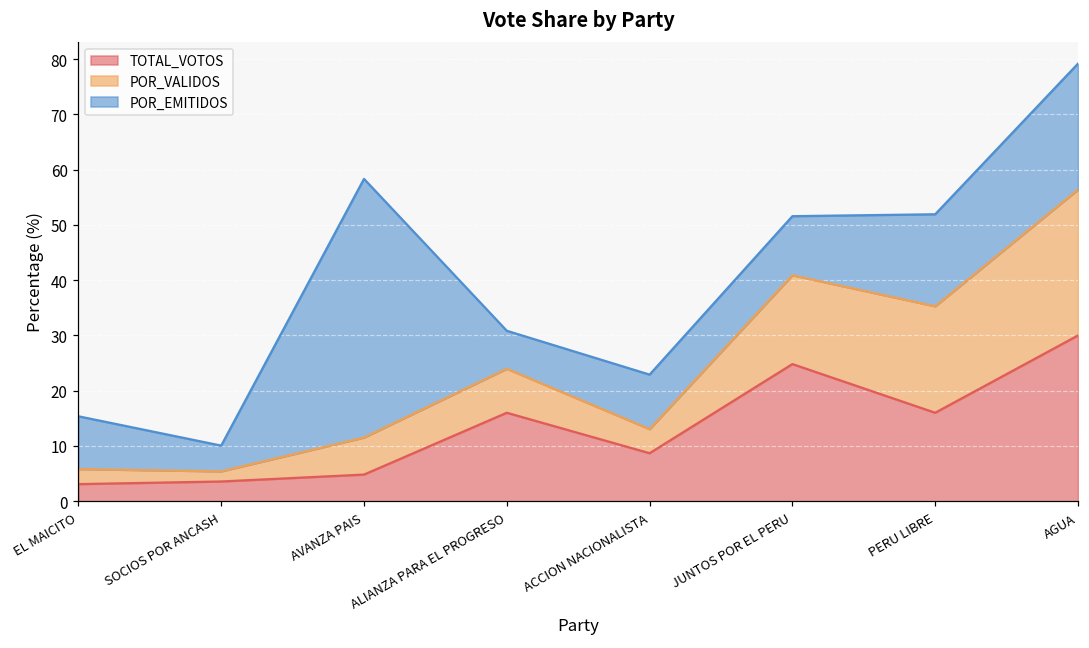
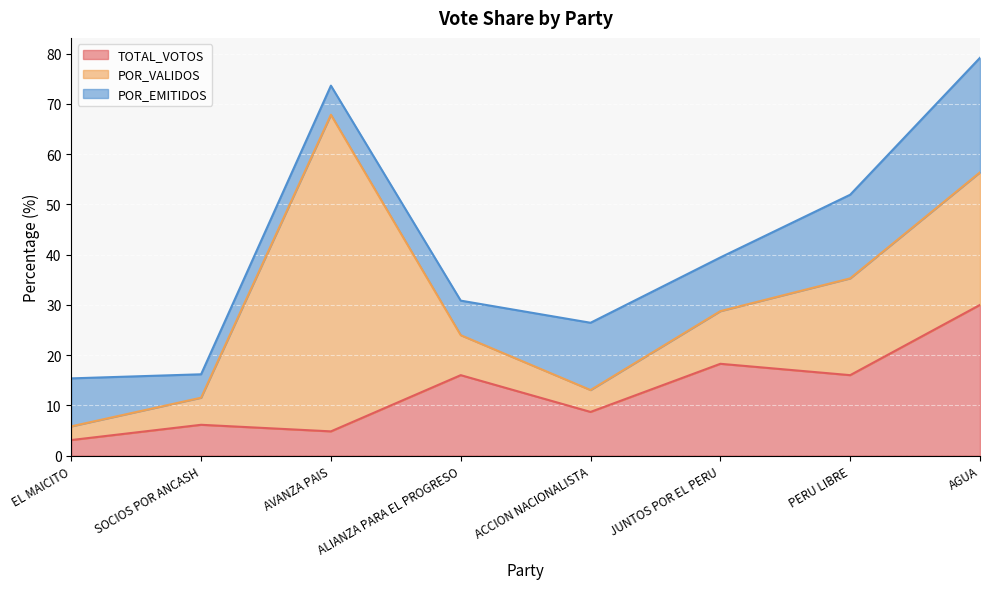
  {
    "TOTAL_VOTOS": {
      "EL MAICITO": 3,
-     "SOCIOS POR ANCASH": 4,
+     "SOCIOS POR ANCASH": 6,
      "AVANZA PAIS": 5,
      "ALIANZA PARA EL PROGRESO": 16,
      "ACCION NACIONALISTA": 9,
-     "JUNTOS POR EL PERU": 25,
+     "JUNTOS POR EL PERU": 18,
      "PERU LIBRE": 16,
      "AGUA": 30
    },
    "POR_VALIDOS": {
      "EL MAICITO": 3,
-     "SOCIOS POR ANCASH": 2,
-     "AVANZA PAIS": 7,
+     "SOCIOS POR ANCASH": 5,
+     "AVANZA PAIS": 63,
      "ALIANZA PARA EL PROGRESO": 8,
      "ACCION NACIONALISTA": 4,
-     "JUNTOS POR EL PERU": 16,
+     "JUNTOS POR EL PERU": 10,
      "PERU LIBRE": 19,
      "AGUA": 26
    },
    "POR_EMITIDOS": {
      "EL MAICITO": 10,
      "SOCIOS POR ANCASH": 5,
-     "AVANZA PAIS": 47,
+     "AVANZA PAIS": 6,
      "ALIANZA PARA EL PROGRESO": 7,
-     "ACCION NACIONALISTA": 10,
+     "ACCION NACIONALISTA": 13,
      "JUNTOS POR EL PERU": 11,
      "PERU LIBRE": 17,
      "AGUA": 23
    }
  }
